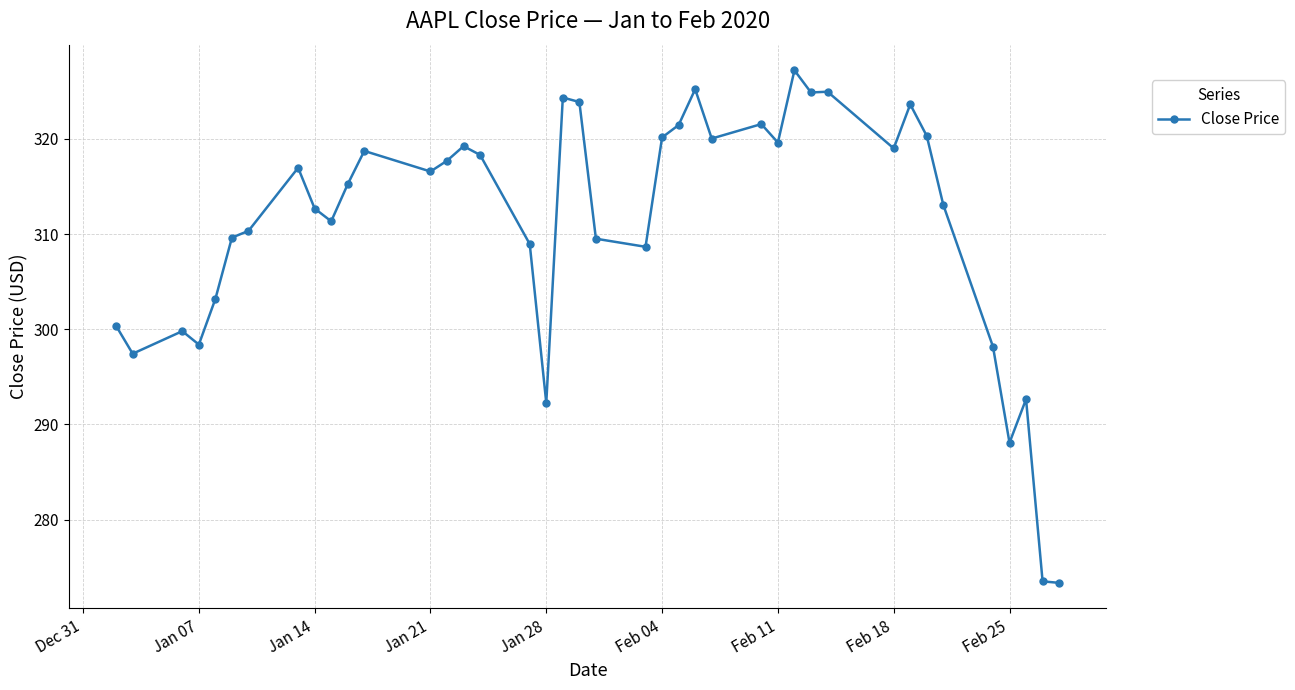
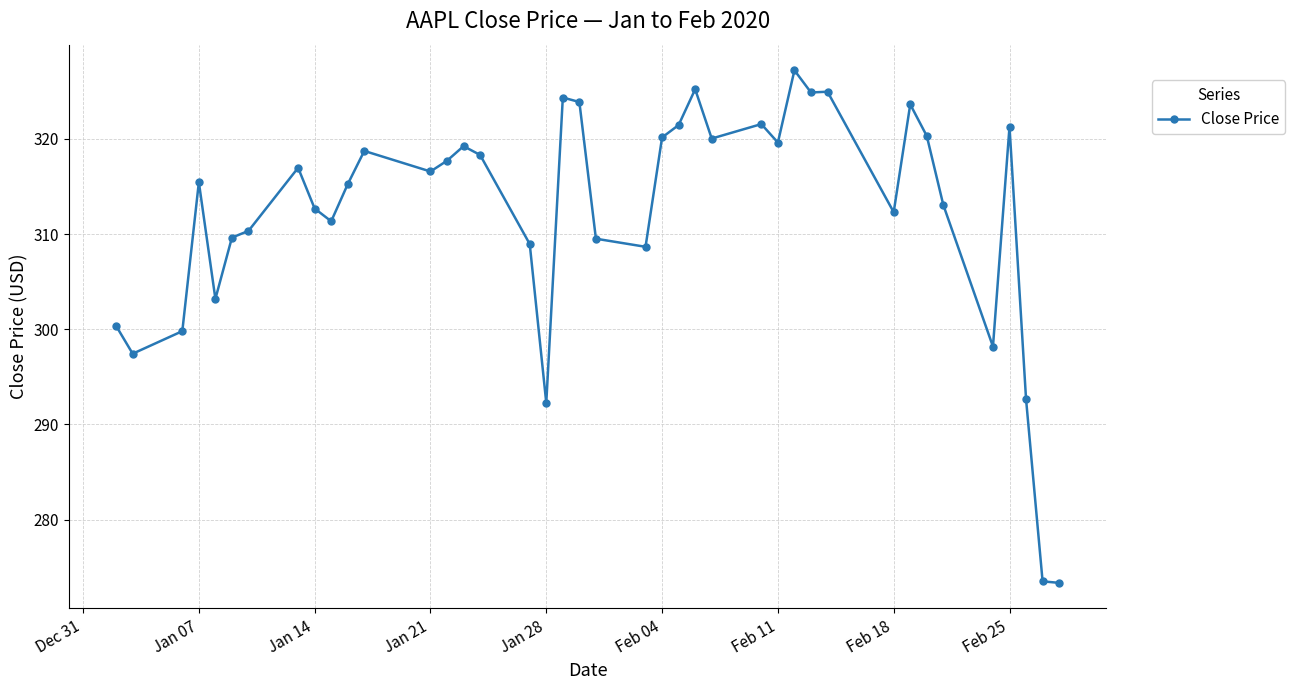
  {
-   "Jan 07": 298,
+   "Jan 07": 315,
    "Jan 14": 313,
    "Jan 21": 317,
    "Jan 28": 292,
    "Feb 04": 320,
    "Feb 11": 320,
-   "Feb 18": 319,
-   "Feb 25": 288
+   "Feb 18": 312,
+   "Feb 25": 321
  }
